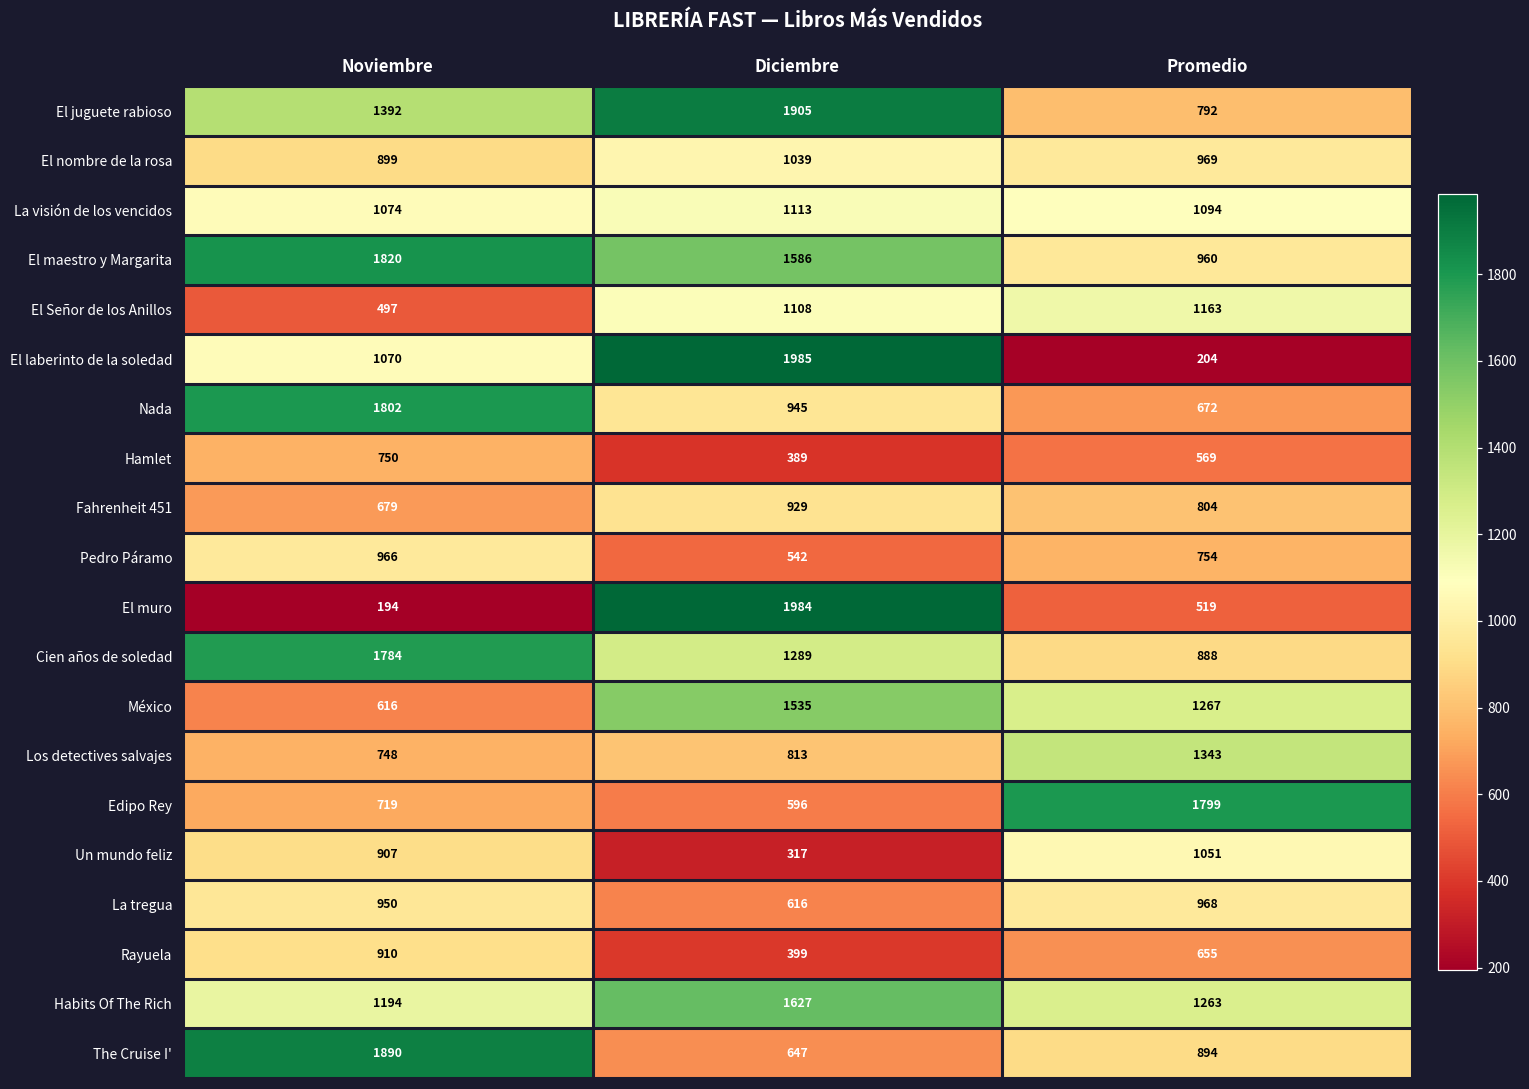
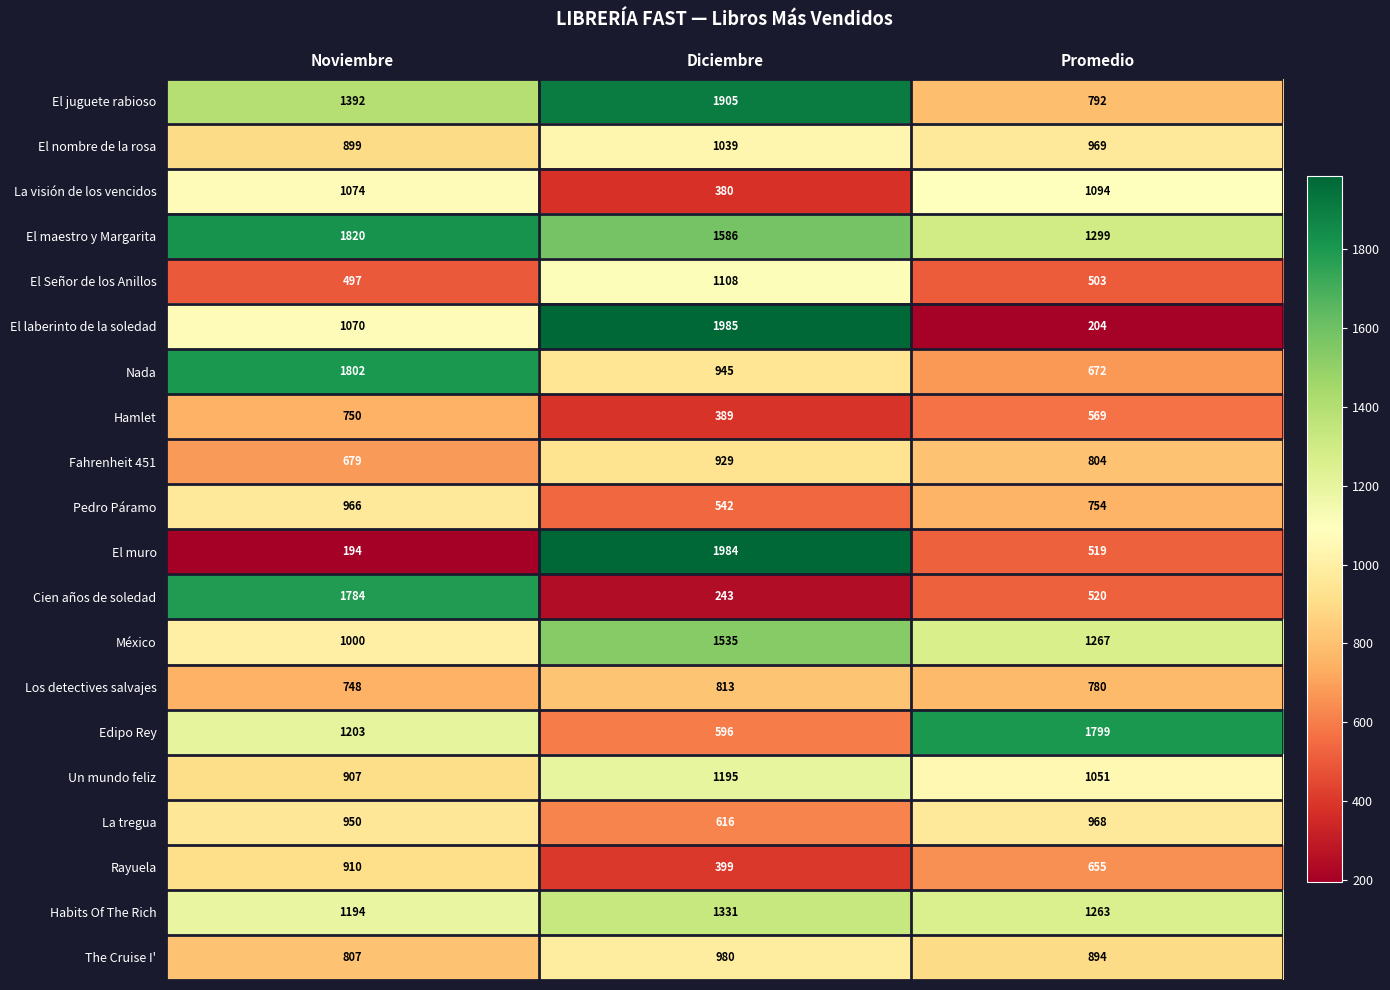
  {
    "El juguete rabioso": {
      "Noviembre": 1392,
      "Diciembre": 1905,
      "Promedio": 792
    },
    "El nombre de la rosa": {
      "Noviembre": 899,
      "Diciembre": 1039,
      "Promedio": 969
    },
    "La visión de los vencidos": {
      "Noviembre": 1074,
-     "Diciembre": 1113,
+     "Diciembre": 380,
      "Promedio": 1094
    },
    "El maestro y Margarita": {
      "Noviembre": 1820,
      "Diciembre": 1586,
-     "Promedio": 960
+     "Promedio": 1299
    },
    "El Señor de los Anillos": {
      "Noviembre": 497,
      "Diciembre": 1108,
-     "Promedio": 1163
+     "Promedio": 503
    },
    "El laberinto de la soledad": {
      "Noviembre": 1070,
      "Diciembre": 1985,
      "Promedio": 204
    },
    "Nada": {
      "Noviembre": 1802,
      "Diciembre": 945,
      "Promedio": 672
    },
    "Hamlet": {
      "Noviembre": 750,
      "Diciembre": 389,
      "Promedio": 569
    },
    "Fahrenheit 451": {
      "Noviembre": 679,
      "Diciembre": 929,
      "Promedio": 804
    },
    "Pedro Páramo": {
      "Noviembre": 966,
      "Diciembre": 542,
      "Promedio": 754
    },
    "El muro": {
      "Noviembre": 194,
      "Diciembre": 1984,
      "Promedio": 519
    },
    "Cien años de soledad": {
      "Noviembre": 1784,
-     "Diciembre": 1289,
-     "Promedio": 888
+     "Diciembre": 243,
+     "Promedio": 520
    },
    "México": {
-     "Noviembre": 616,
+     "Noviembre": 1000,
      "Diciembre": 1535,
      "Promedio": 1267
    },
    "Los detectives salvajes": {
      "Noviembre": 748,
      "Diciembre": 813,
-     "Promedio": 1343
+     "Promedio": 780
    },
    "Edipo Rey": {
-     "Noviembre": 719,
+     "Noviembre": 1203,
      "Diciembre": 596,
      "Promedio": 1799
    },
    "Un mundo feliz": {
      "Noviembre": 907,
-     "Diciembre": 317,
+     "Diciembre": 1195,
      "Promedio": 1051
    },
    "La tregua": {
      "Noviembre": 950,
      "Diciembre": 616,
      "Promedio": 968
    },
    "Rayuela": {
      "Noviembre": 910,
      "Diciembre": 399,
      "Promedio": 655
    },
    "Habits Of The Rich": {
      "Noviembre": 1194,
-     "Diciembre": 1627,
+     "Diciembre": 1331,
      "Promedio": 1263
    },
    "The Cruise I'": {
-     "Noviembre": 1890,
-     "Diciembre": 647,
+     "Noviembre": 807,
+     "Diciembre": 980,
      "Promedio": 894
    }
  }
